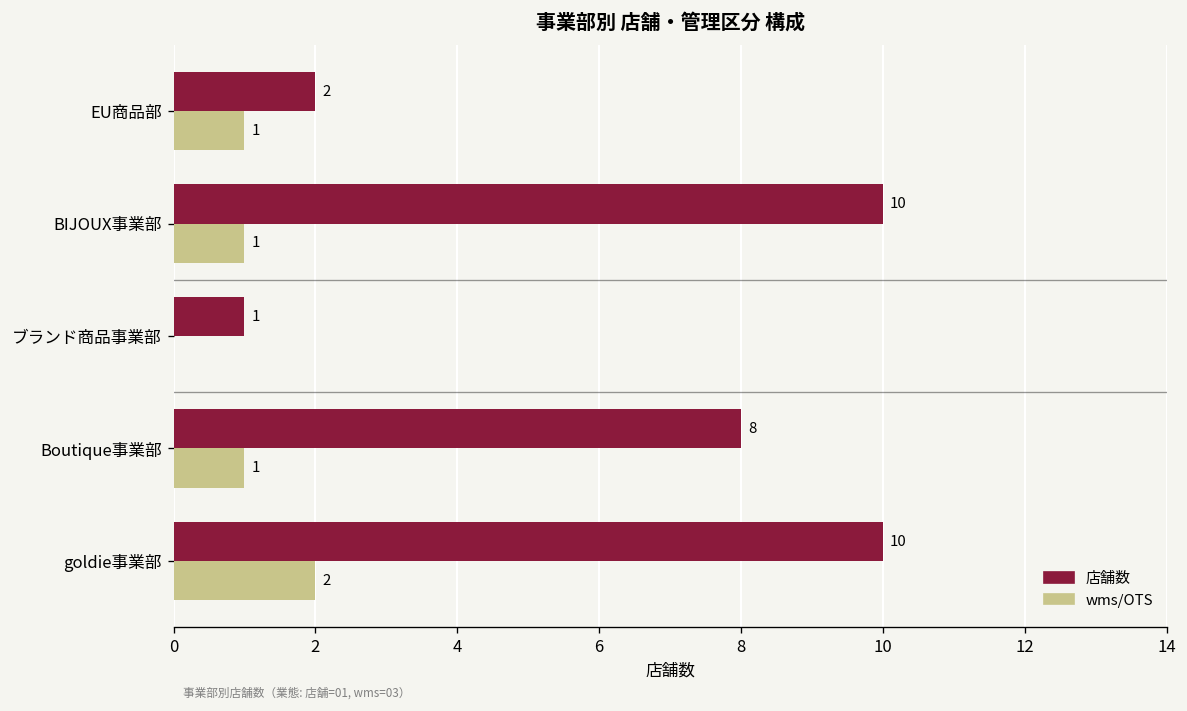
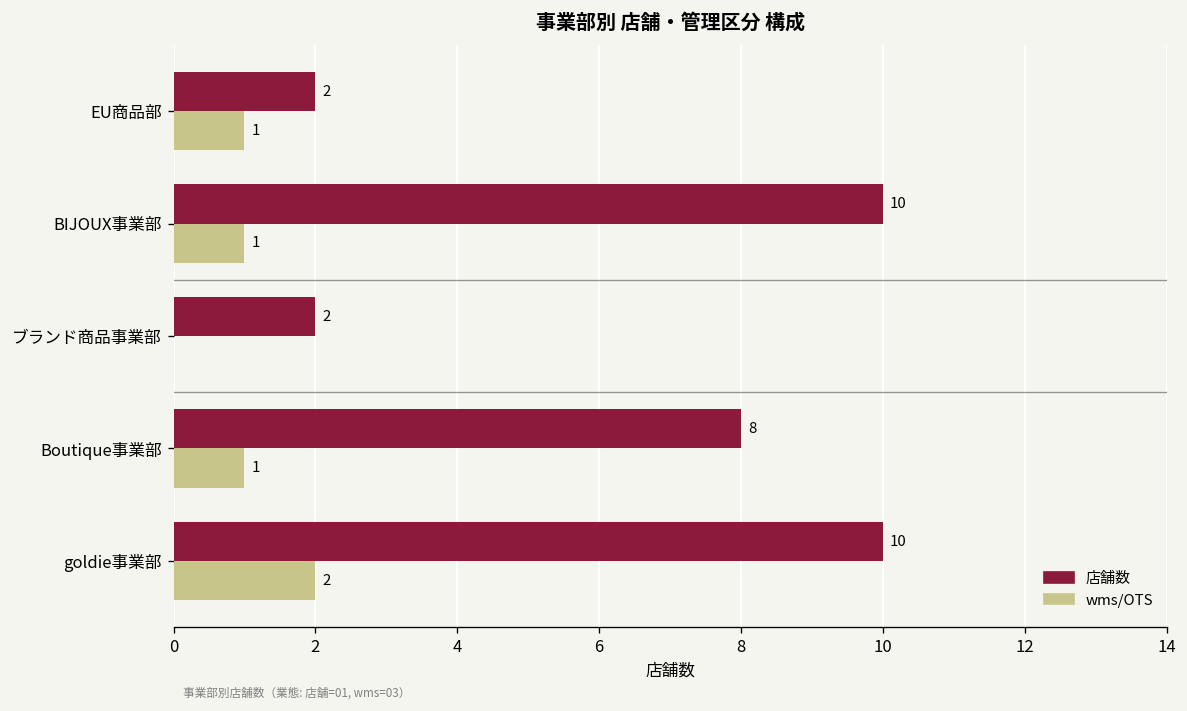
  {
    "店舗数": {
      "EU商品部": 2,
      "BIJOUX事業部": 10,
-     "ブランド商品事業部": 1,
+     "ブランド商品事業部": 2,
      "Boutique事業部": 8,
      "goldie事業部": 10
    },
    "wms/OTS": {
      "EU商品部": 1,
      "BIJOUX事業部": 1,
      "Boutique事業部": 1,
      "goldie事業部": 2
    }
  }
